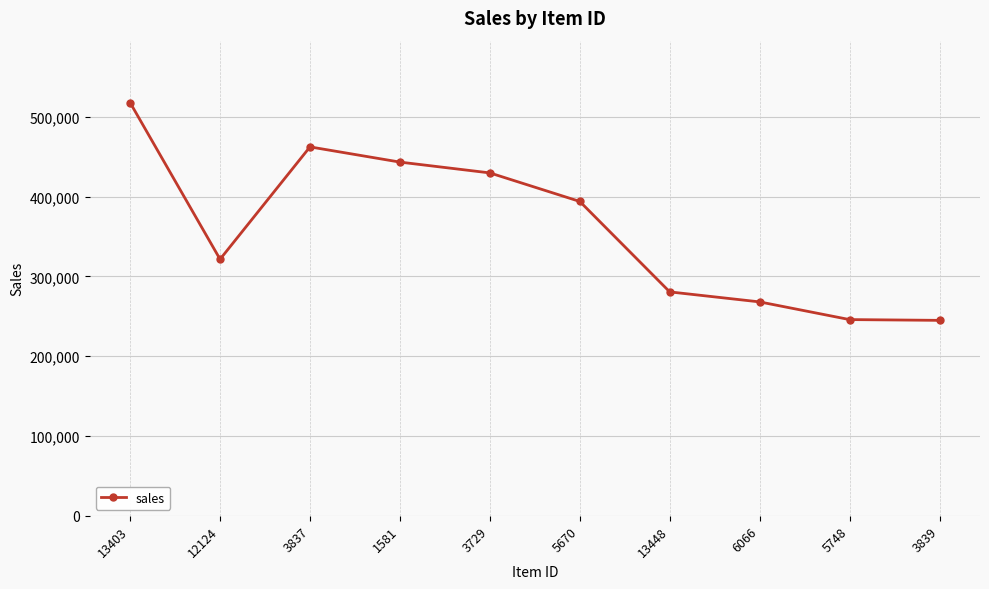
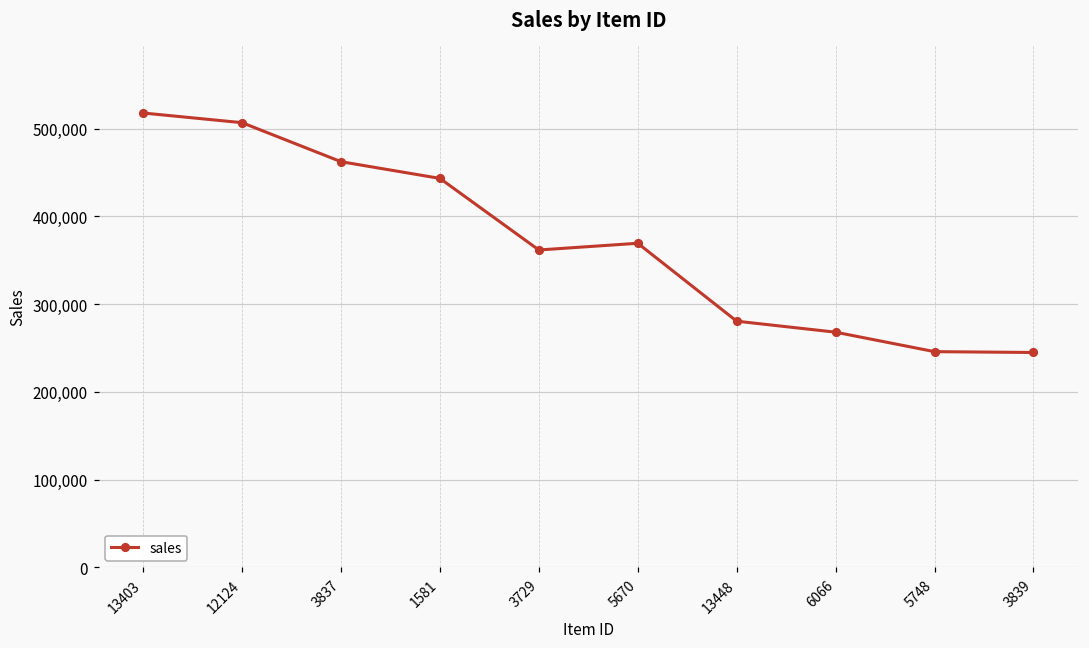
  {
    "13403": "520,000",
-   "12124": "320,000",
+   "12124": "510,000",
    "3837": "460,000",
    "1581": "440,000",
-   "3729": "430,000",
-   "5670": "390,000",
+   "3729": "360,000",
+   "5670": "370,000",
    "13448": "280,000",
    "6066": "270,000",
    "5748": "250,000",
    "3839": "240,000"
  }
